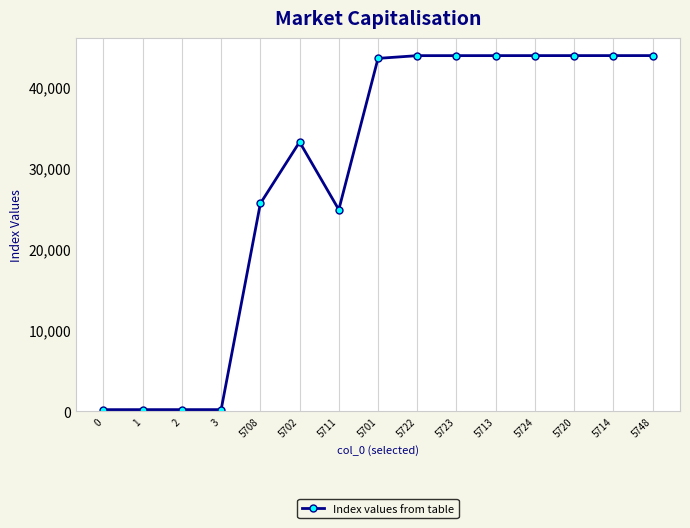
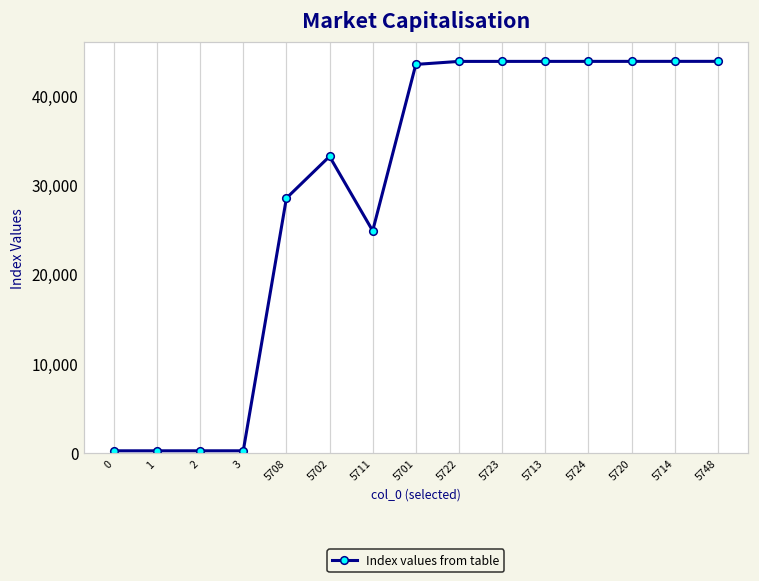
  {
    "0": "0",
    "1": "0",
    "2": "0",
    "3": "0",
-   "5708": "26,000",
+   "5708": "28,000",
    "5702": "33,000",
    "5711": "25,000",
    "5701": "43,000",
    "5722": "44,000",
    "5723": "44,000",
    "5713": "44,000",
    "5724": "44,000",
    "5720": "44,000",
    "5714": "44,000",
    "5748": "44,000"
  }
